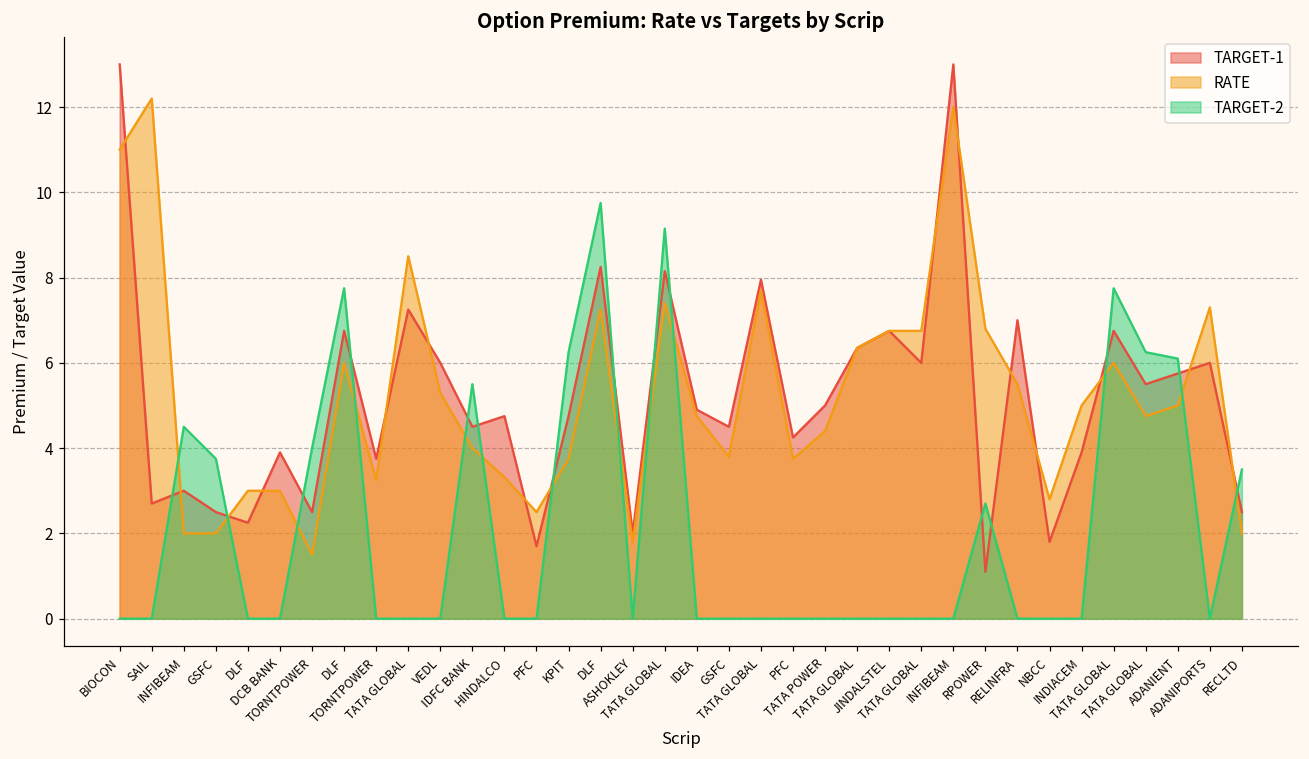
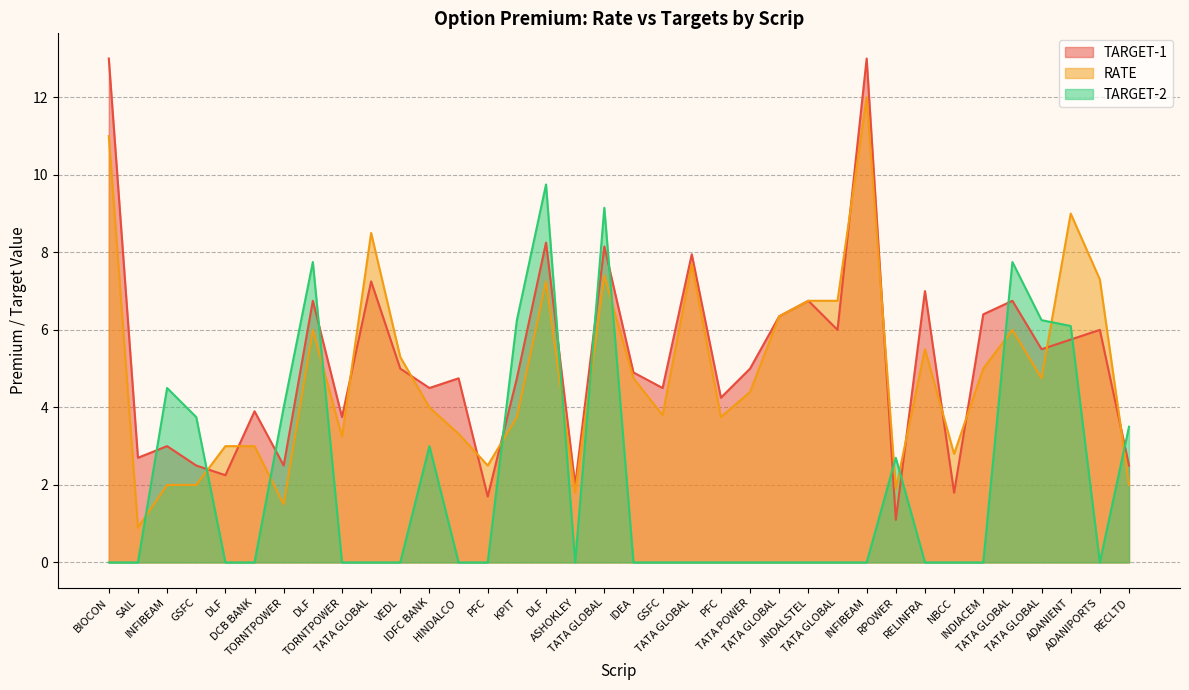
  {
    "TARGET-1": {
      "BIOCON": 13.0,
      "SAIL": 2.7,
      "DCB BANK": 3.9,
-     "VEDL": 6,
+     "VEDL": 5,
      "IDFC BANK": 4.5,
      "HINDALCO": 4.8,
      "KPIT": 4.8,
      "ASHOKLEY": 2.0,
      "IDEA": 4.9,
      "TATA POWER": 5.0,
      "RPOWER": 1.1,
      "RELINFRA": 7.0,
      "NBCC": 1.8,
-     "INDIACEM": 3.9,
+     "INDIACEM": 6.4,
      "ADANIENT": 5.8,
      "ADANIPORTS": 6.0,
      "RECLTD": 2.5
    },
    "RATE": {
      "BIOCON": 11.0,
-     "SAIL": 12.2,
+     "SAIL": 0.9,
      "DCB BANK": 3.0,
      "VEDL": 5.3,
      "IDFC BANK": 4.0,
      "HINDALCO": 3.3,
      "KPIT": 3.8,
      "ASHOKLEY": 1.8,
      "IDEA": 4.8,
      "TATA POWER": 4.4,
-     "RPOWER": 6.8,
+     "RPOWER": 1.9,
      "RELINFRA": 5.5,
      "NBCC": 2.8,
      "INDIACEM": 5.0,
-     "ADANIENT": 5,
+     "ADANIENT": 9,
      "ADANIPORTS": 7.3,
      "RECLTD": 2.0
    },
    "TARGET-2": {
      "BIOCON": 0.0,
      "SAIL": 0.0,
      "DCB BANK": 0.0,
      "VEDL": 0.0,
-     "IDFC BANK": 5.5,
+     "IDFC BANK": 3.0,
      "HINDALCO": 0.0,
      "KPIT": 6.3,
      "ASHOKLEY": 0.0,
      "IDEA": 0.0,
      "TATA POWER": 0.0,
      "JINDALSTEL": 0.0,
      "RPOWER": 2.7,
      "RELINFRA": 0.0,
      "NBCC": 0.0,
      "INDIACEM": 0.0,
      "ADANIENT": 6.1,
      "ADANIPORTS": 0.0,
      "RECLTD": 3.5
    }
  }
